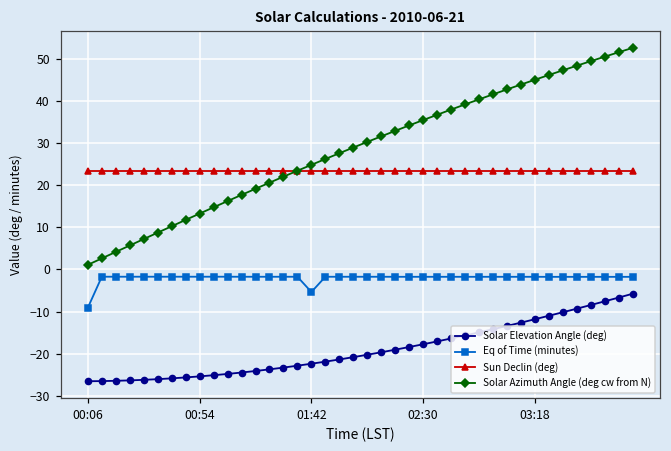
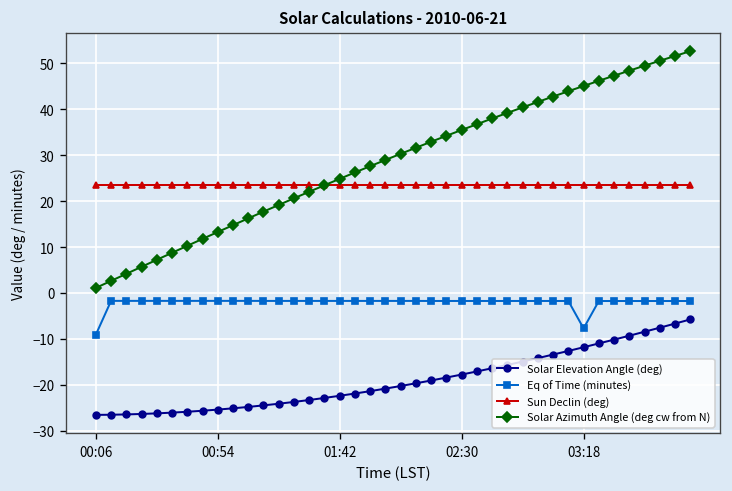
  {
    "Solar Elevation Angle (deg)": {
      "00:06": -27,
      "00:54": -25,
      "01:42": -22,
      "02:30": -18,
      "03:18": -12
    },
    "Eq of Time (minutes)": {
      "00:06": -9,
      "00:54": -2,
-     "01:42": -5,
+     "01:42": -2,
      "02:30": -2,
-     "03:18": -2
+     "03:18": -8
    },
    "Sun Declin (deg)": {
      "00:06": 23,
      "00:54": 23,
      "01:42": 23,
      "02:30": 23,
      "03:18": 23
    },
    "Solar Azimuth Angle (deg cw from N)": {
      "00:06": 1,
      "00:54": 13,
      "01:42": 25,
      "02:30": 36,
      "03:18": 45
    }
  }
